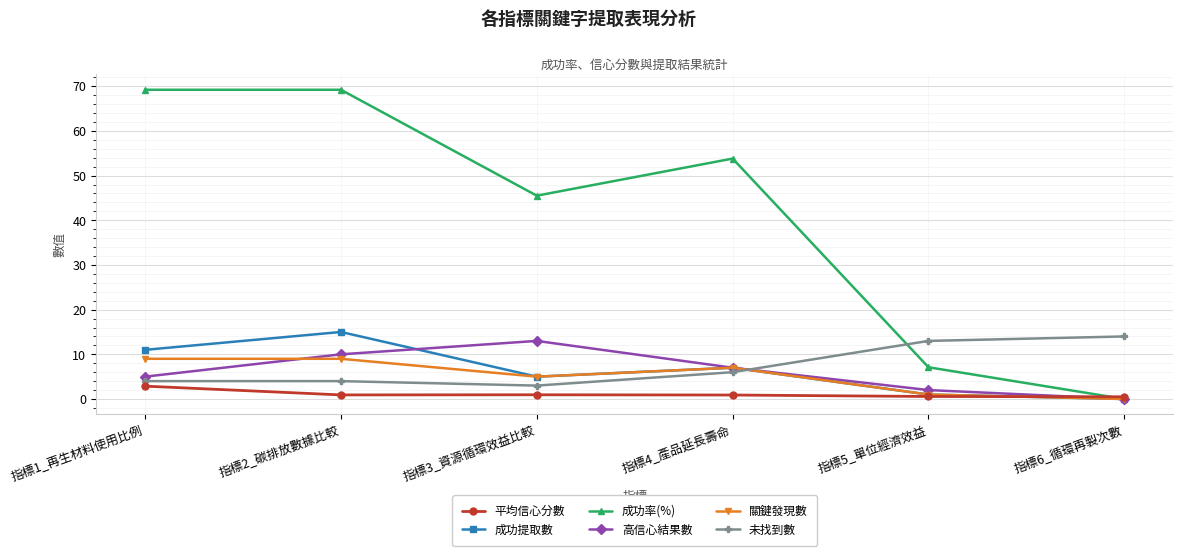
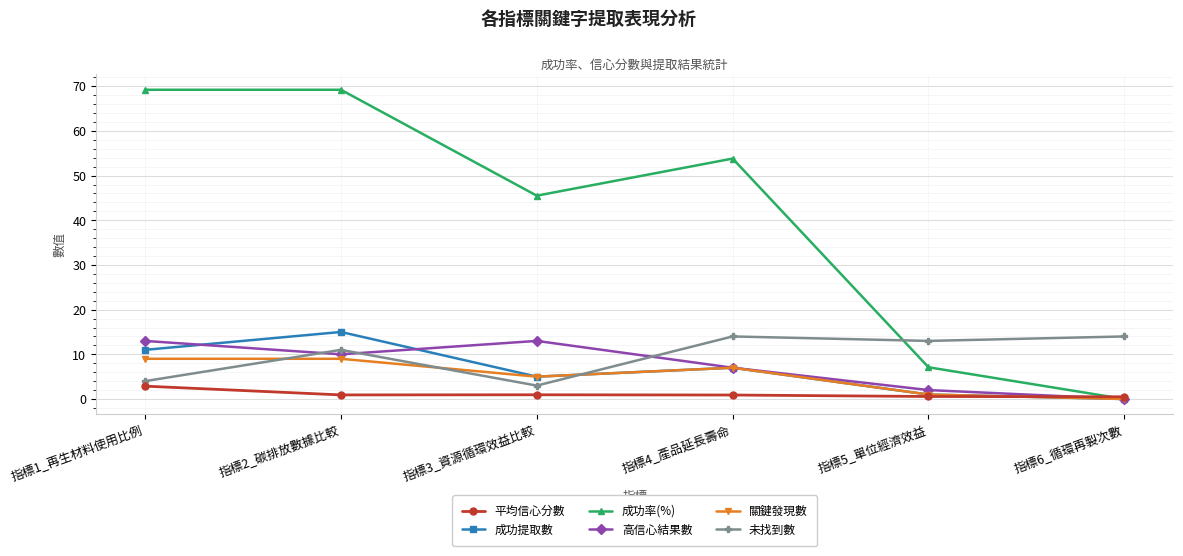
  {
    "平均信心分數": {
      "指標1_再生材料使用比例": 3,
      "指標2_碳排放數據比較": 1,
      "指標3_資源循環效益比較": 1,
      "指標4_產品延長壽命": 1
    },
    "成功提取數": {
      "指標1_再生材料使用比例": 11,
      "指標2_碳排放數據比較": 15
    },
    "成功率(%)": {
      "指標1_再生材料使用比例": 69,
      "指標2_碳排放數據比較": 69,
      "指標3_資源循環效益比較": 46,
      "指標4_產品延長壽命": 54,
      "指標5_單位經濟效益": 7
    },
    "高信心結果數": {
-     "指標1_再生材料使用比例": 5,
+     "指標1_再生材料使用比例": 13,
      "指標2_碳排放數據比較": 10,
      "指標3_資源循環效益比較": 13,
      "指標5_單位經濟效益": 2
    },
    "關鍵發現數": {
      "指標1_再生材料使用比例": 9,
      "指標2_碳排放數據比較": 9
    },
    "未找到數": {
      "指標1_再生材料使用比例": 4,
-     "指標2_碳排放數據比較": 4,
+     "指標2_碳排放數據比較": 11,
      "指標3_資源循環效益比較": 3,
-     "指標4_產品延長壽命": 6,
+     "指標4_產品延長壽命": 14,
      "指標5_單位經濟效益": 13,
      "指標6_循環再製次數": 14
    }
  }
